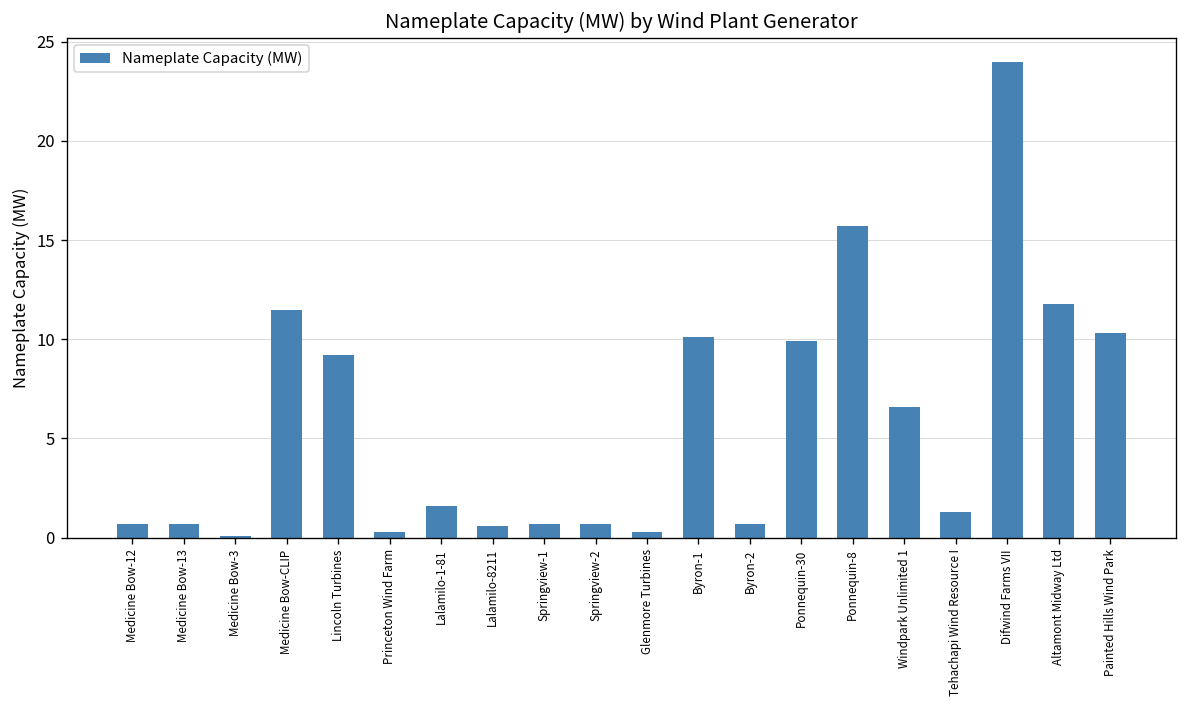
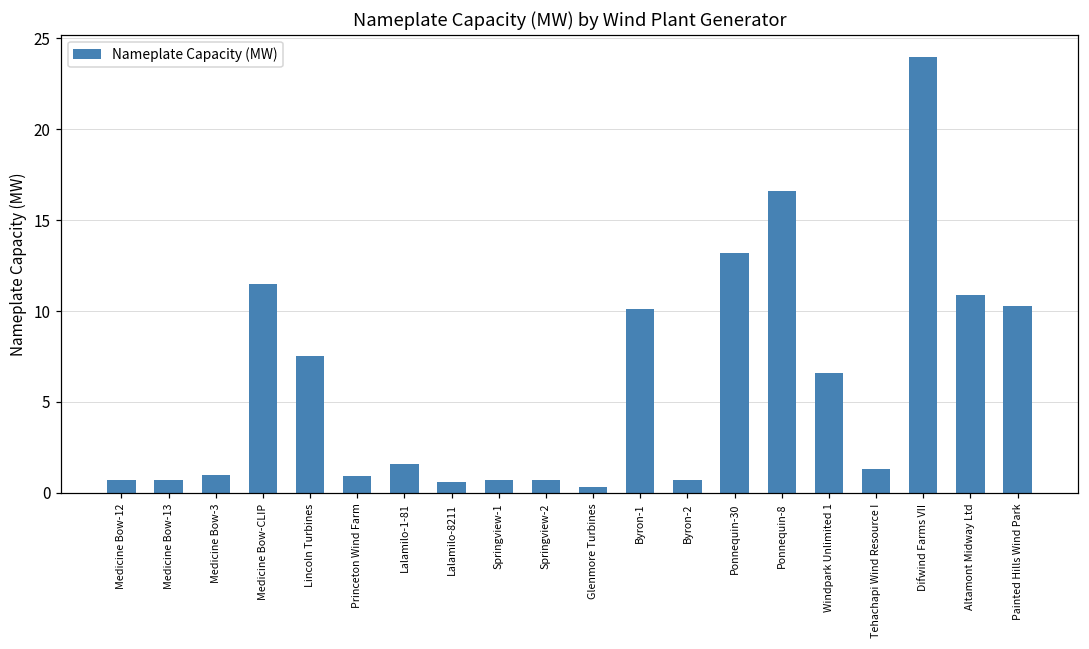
  {
    "Medicine Bow-12": 0.7,
    "Medicine Bow-13": 0.7,
-   "Medicine Bow-3": 0.1,
+   "Medicine Bow-3": 1.0,
    "Medicine Bow-CLIP": 11.5,
-   "Lincoln Turbines": 9.2,
-   "Princeton Wind Farm": 0.3,
+   "Lincoln Turbines": 7.5,
+   "Princeton Wind Farm": 0.9,
    "Lalamilo-1-81": 1.6,
    "Lalamilo-8211": 0.6,
    "Springview-1": 0.7,
    "Springview-2": 0.7,
    "Glenmore Turbines": 0.3,
    "Byron-1": 10.1,
    "Byron-2": 0.7,
-   "Ponnequin-30": 9.9,
-   "Ponnequin-8": 15.7,
+   "Ponnequin-30": 13.2,
+   "Ponnequin-8": 16.6,
    "Windpark Unlimited 1": 6.6,
    "Tehachapi Wind Resource I": 1.3,
    "Difwind Farms VII": 24.0,
-   "Altamont Midway Ltd": 11.8,
+   "Altamont Midway Ltd": 10.9,
    "Painted Hills Wind Park": 10.3
  }
